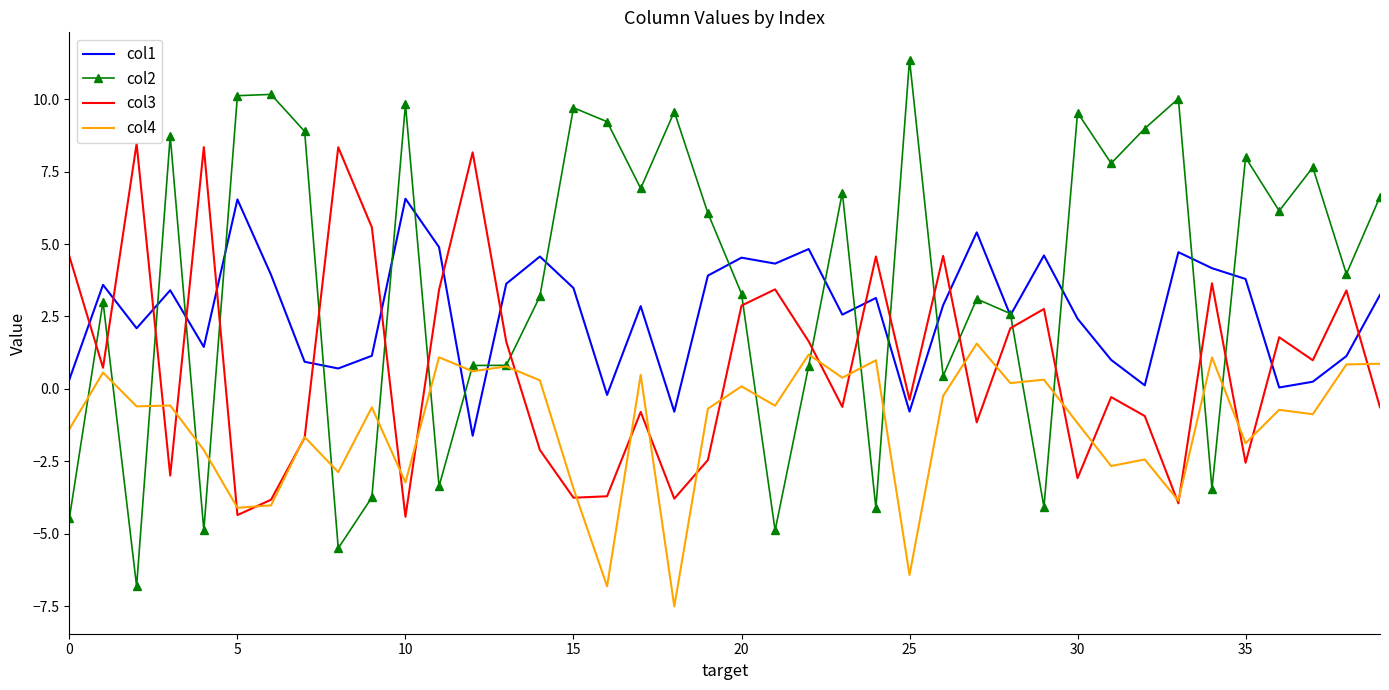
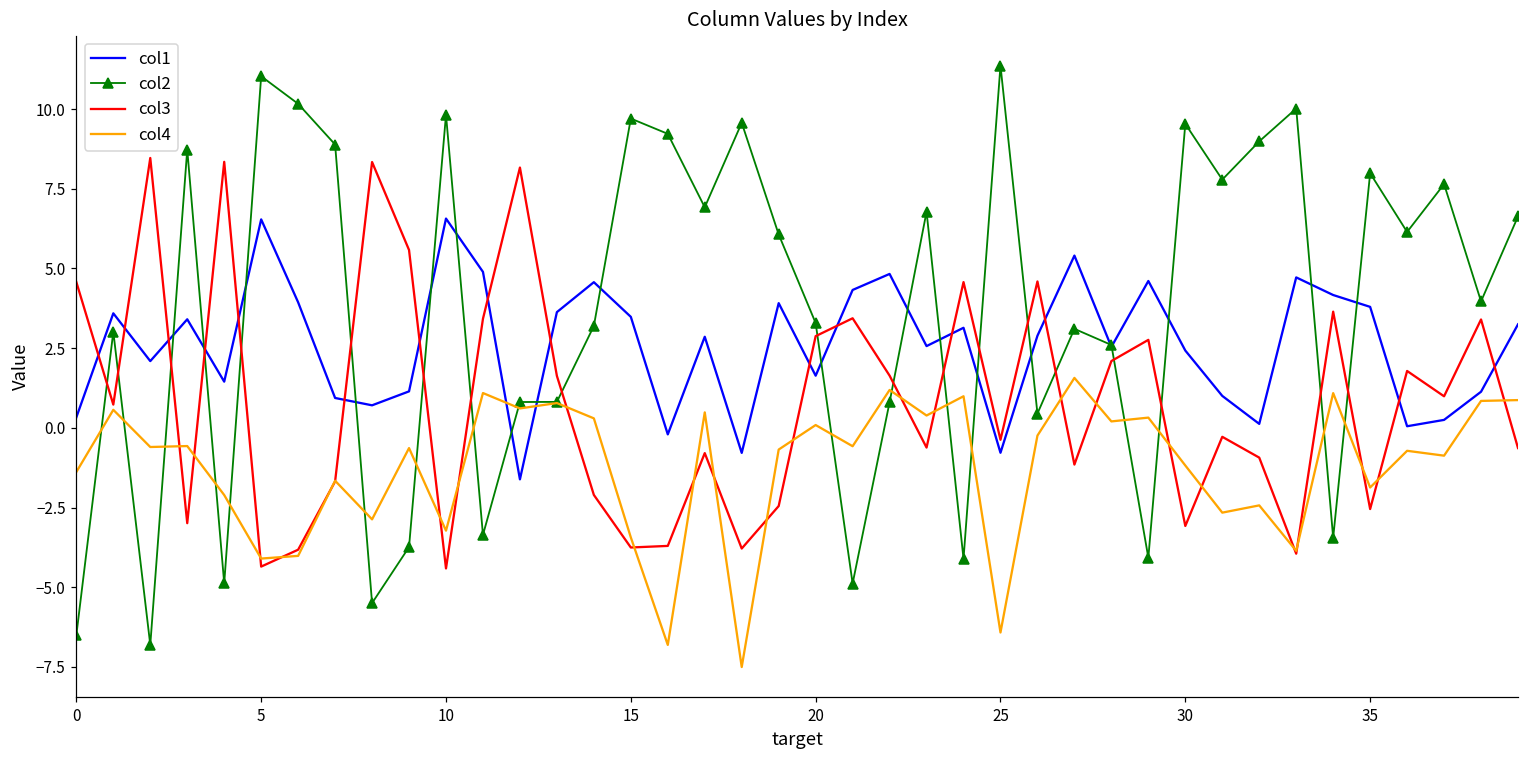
  {
    "col1": {
      "0": 0.3,
      "5": 6.5,
      "10": 6.6,
      "15": 3.5,
-     "20": 4.5,
+     "20": 1.6,
      "25": -0.8,
      "30": 2.4,
      "35": 3.8
    },
    "col2": {
-     "0": -4.5,
-     "5": 10.1,
+     "0": -6.5,
+     "5": 11.0,
      "10": 9.8,
      "15": 9.7,
      "20": 3.3,
      "25": 11.4,
      "30": 9.5,
      "35": 8.0
    },
    "col3": {
      "0": 4.6,
      "5": -4.4,
      "10": -4.4,
      "15": -3.8,
      "20": 2.9,
      "25": -0.4,
      "30": -3.1,
      "35": -2.5
    },
    "col4": {
      "0": -1.4,
      "5": -4.1,
      "10": -3.2,
      "15": -3.4,
      "20": 0.1,
      "25": -6.4,
      "30": -1.2,
      "35": -1.9
    }
  }
